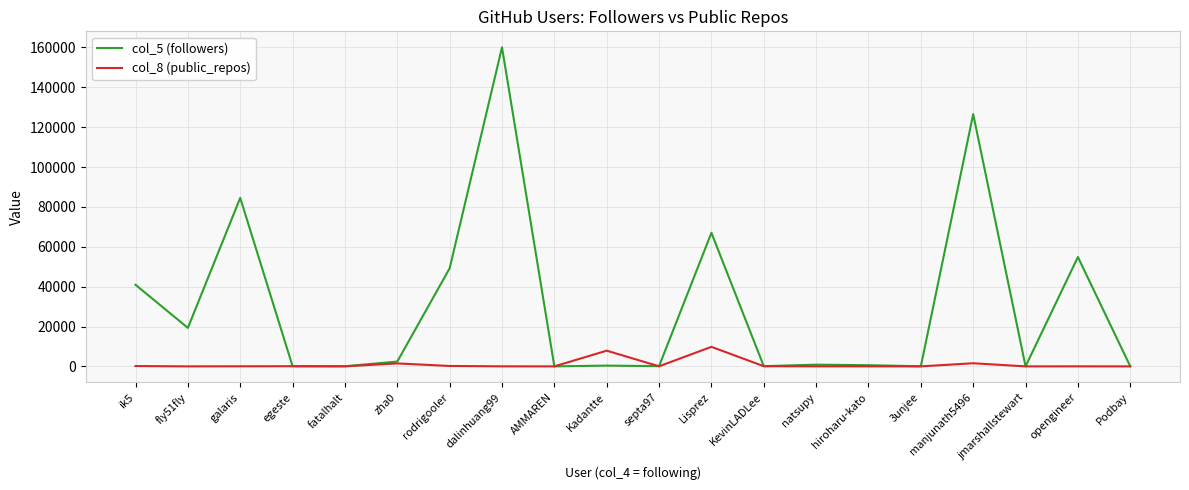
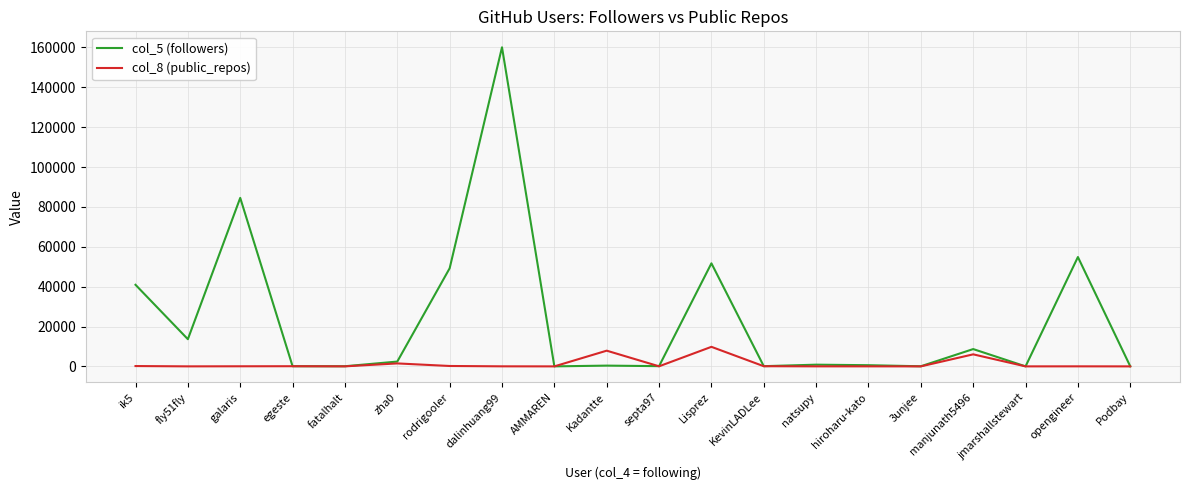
  {
    "col_5 (followers)": {
      "ik5": 41000,
-     "fly51fly": 19000,
+     "fly51fly": 14000,
      "galaris": 85000,
      "rodrigooler": 49000,
      "dalinhuang99": 160000,
      "Kadantte": 0,
-     "Lisprez": 67000,
-     "manjunath5496": 127000,
+     "Lisprez": 52000,
+     "manjunath5496": 9000,
      "opengineer": 55000
    },
    "col_8 (public_repos)": {
      "ik5": 0,
      "fly51fly": 0,
      "galaris": 0,
      "rodrigooler": 0,
      "dalinhuang99": 0,
      "Kadantte": 8000,
      "Lisprez": 10000,
-     "manjunath5496": 2000,
+     "manjunath5496": 6000,
      "opengineer": 0
    }
  }
